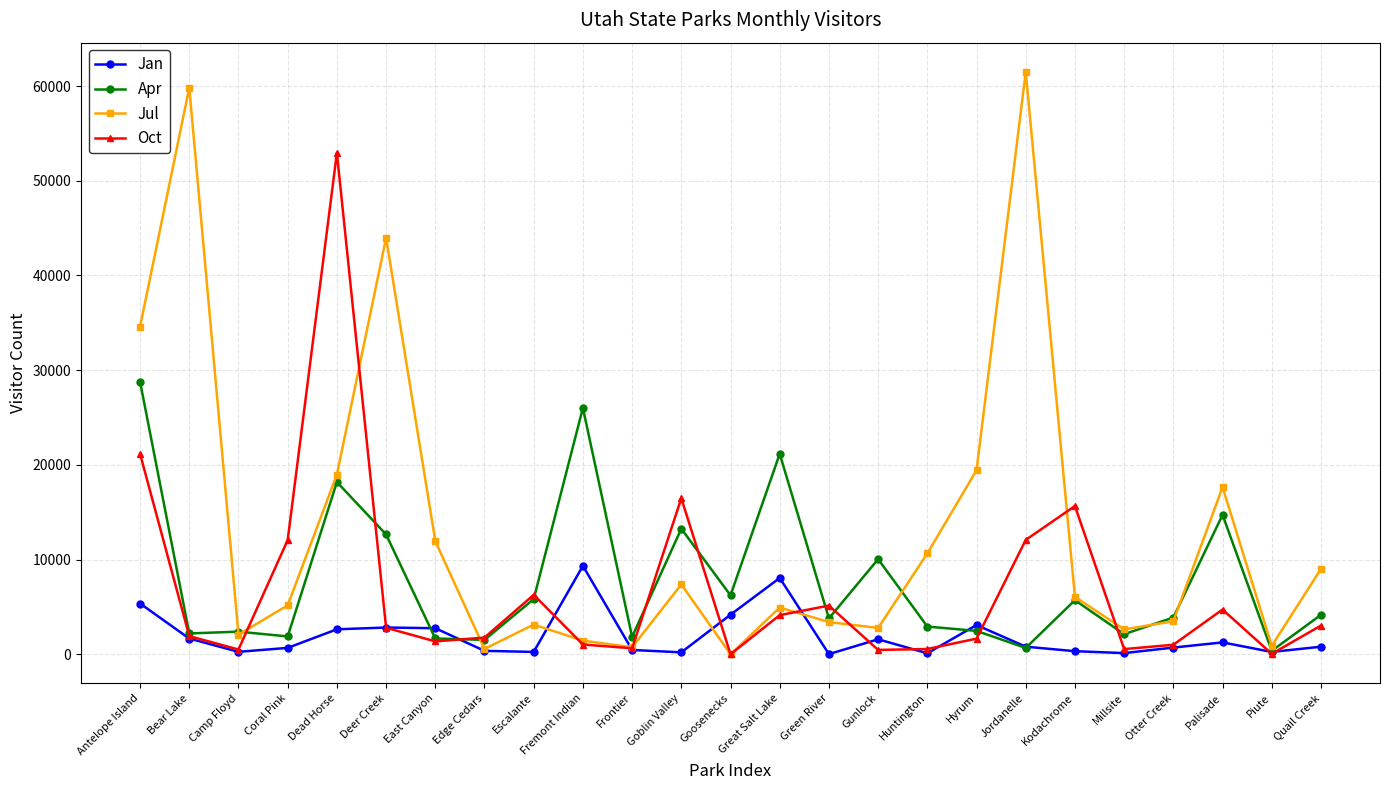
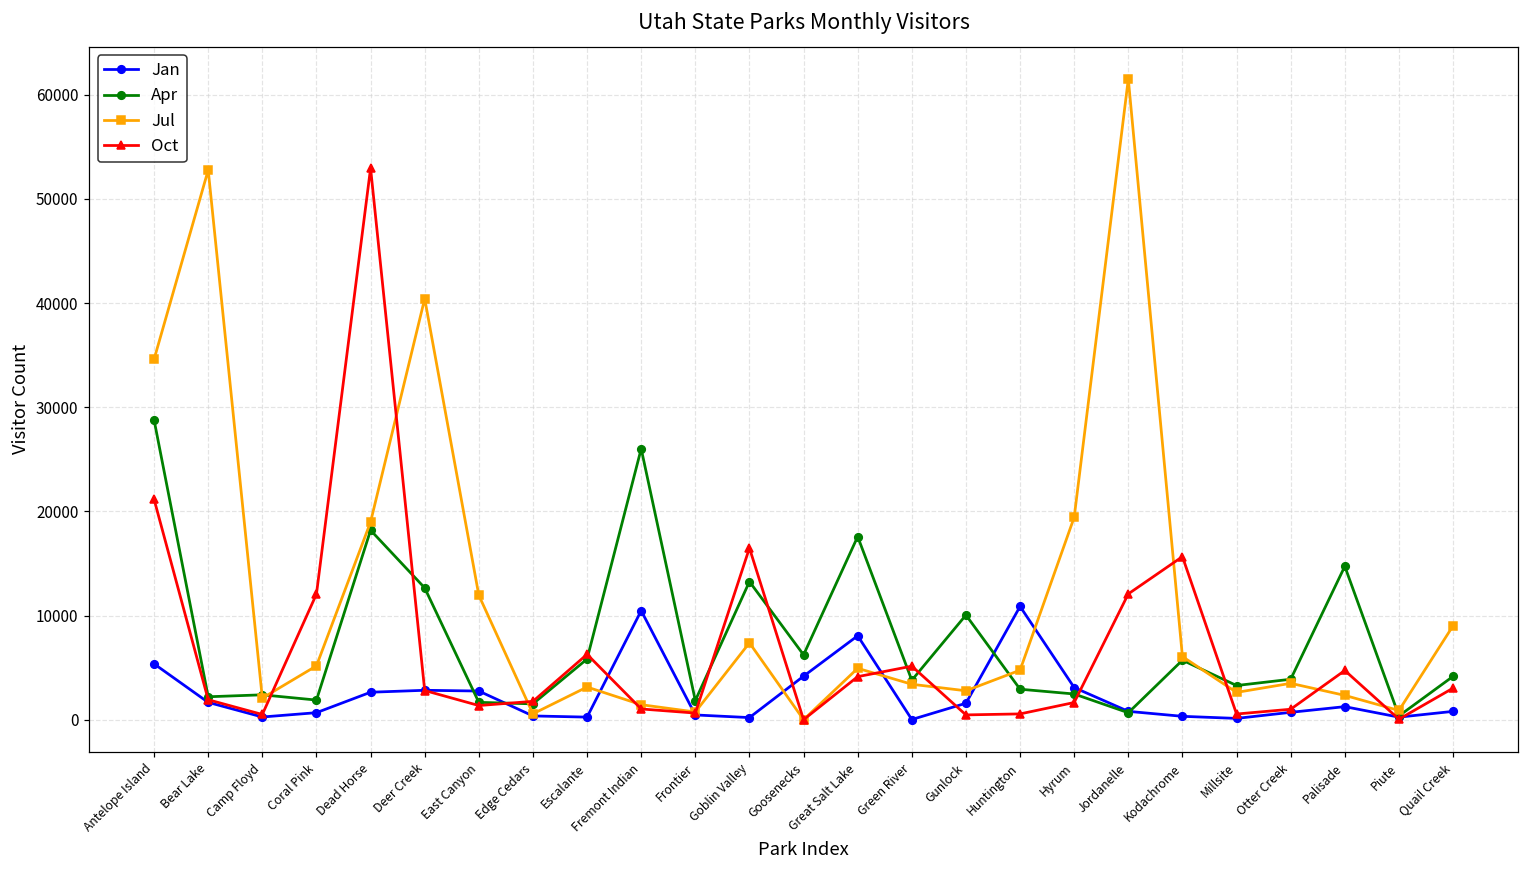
  {
    "Jan": {
      "Antelope Island": 5000,
      "Coral Pink": 1000,
      "Dead Horse": 3000,
      "East Canyon": 3000,
      "Escalante": 0,
-     "Fremont Indian": 9000,
+     "Fremont Indian": 10000,
      "Goblin Valley": 0,
      "Goosenecks": 4000,
      "Great Salt Lake": 8000,
      "Green River": 0,
      "Gunlock": 2000,
-     "Huntington": 0,
+     "Huntington": 11000,
      "Hyrum": 3000,
      "Kodachrome": 0,
      "Millsite": 0,
      "Otter Creek": 1000,
      "Palisade": 1000,
      "Quail Creek": 1000
    },
    "Apr": {
      "Antelope Island": 29000,
      "Bear Lake": 2000,
      "Camp Floyd": 2000,
      "Coral Pink": 2000,
      "Dead Horse": 18000,
      "Deer Creek": 13000,
      "East Canyon": 2000,
      "Escalante": 6000,
      "Fremont Indian": 26000,
      "Frontier": 2000,
      "Goblin Valley": 13000,
      "Goosenecks": 6000,
-     "Great Salt Lake": 21000,
+     "Great Salt Lake": 18000,
      "Green River": 4000,
      "Gunlock": 10000,
      "Huntington": 3000,
      "Hyrum": 2000,
      "Kodachrome": 6000,
-     "Millsite": 2000,
+     "Millsite": 3000,
      "Otter Creek": 4000,
      "Palisade": 15000,
      "Quail Creek": 4000
    },
    "Jul": {
      "Antelope Island": 35000,
-     "Bear Lake": 60000,
+     "Bear Lake": 53000,
      "Camp Floyd": 2000,
      "Coral Pink": 5000,
      "Dead Horse": 19000,
-     "Deer Creek": 44000,
+     "Deer Creek": 40000,
      "East Canyon": 12000,
      "Escalante": 3000,
      "Fremont Indian": 1000,
      "Goblin Valley": 7000,
      "Great Salt Lake": 5000,
      "Green River": 3000,
      "Gunlock": 3000,
-     "Huntington": 11000,
+     "Huntington": 5000,
      "Hyrum": 19000,
      "Jordanelle": 62000,
      "Kodachrome": 6000,
      "Millsite": 3000,
      "Otter Creek": 3000,
-     "Palisade": 18000,
+     "Palisade": 2000,
      "Piute": 1000,
      "Quail Creek": 9000
    },
    "Oct": {
      "Antelope Island": 21000,
      "Coral Pink": 12000,
      "Dead Horse": 53000,
      "East Canyon": 1000,
      "Escalante": 6000,
      "Fremont Indian": 1000,
      "Goblin Valley": 16000,
      "Great Salt Lake": 4000,
      "Green River": 5000,
      "Gunlock": 0,
      "Huntington": 1000,
      "Hyrum": 2000,
      "Jordanelle": 12000,
      "Kodachrome": 16000,
      "Millsite": 1000,
      "Otter Creek": 1000,
      "Palisade": 5000,
      "Quail Creek": 3000
    }
  }
